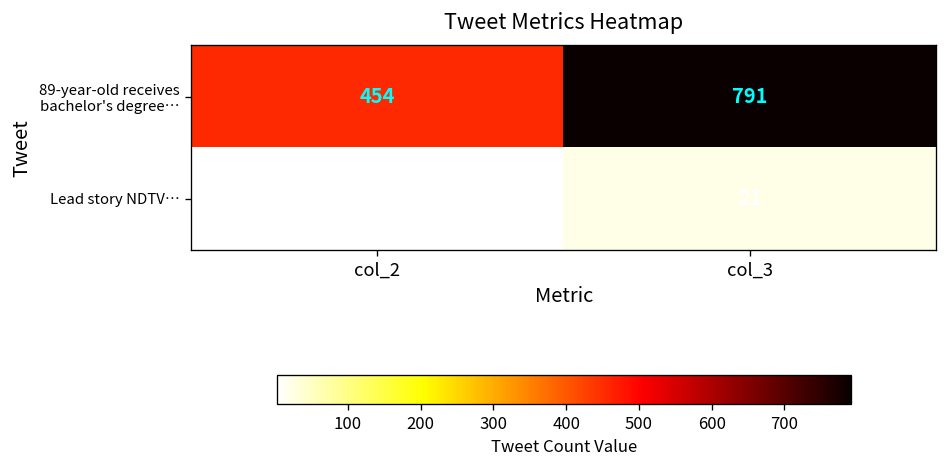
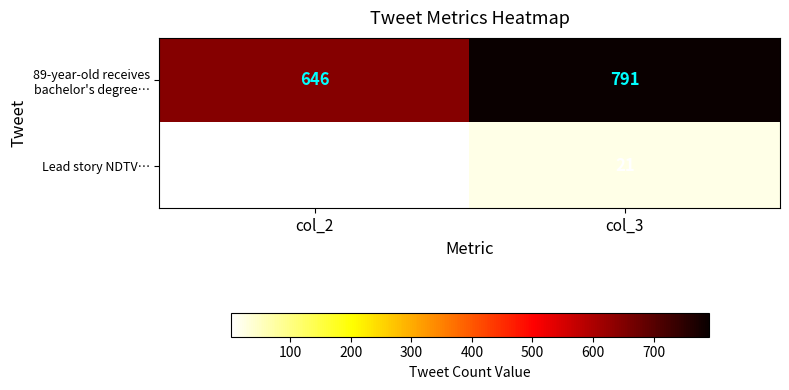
  {
    "89-year-old receives bachelor's degree…": {
-     "col_2": 454,
+     "col_2": 646,
      "col_3": 791
    }
  }
